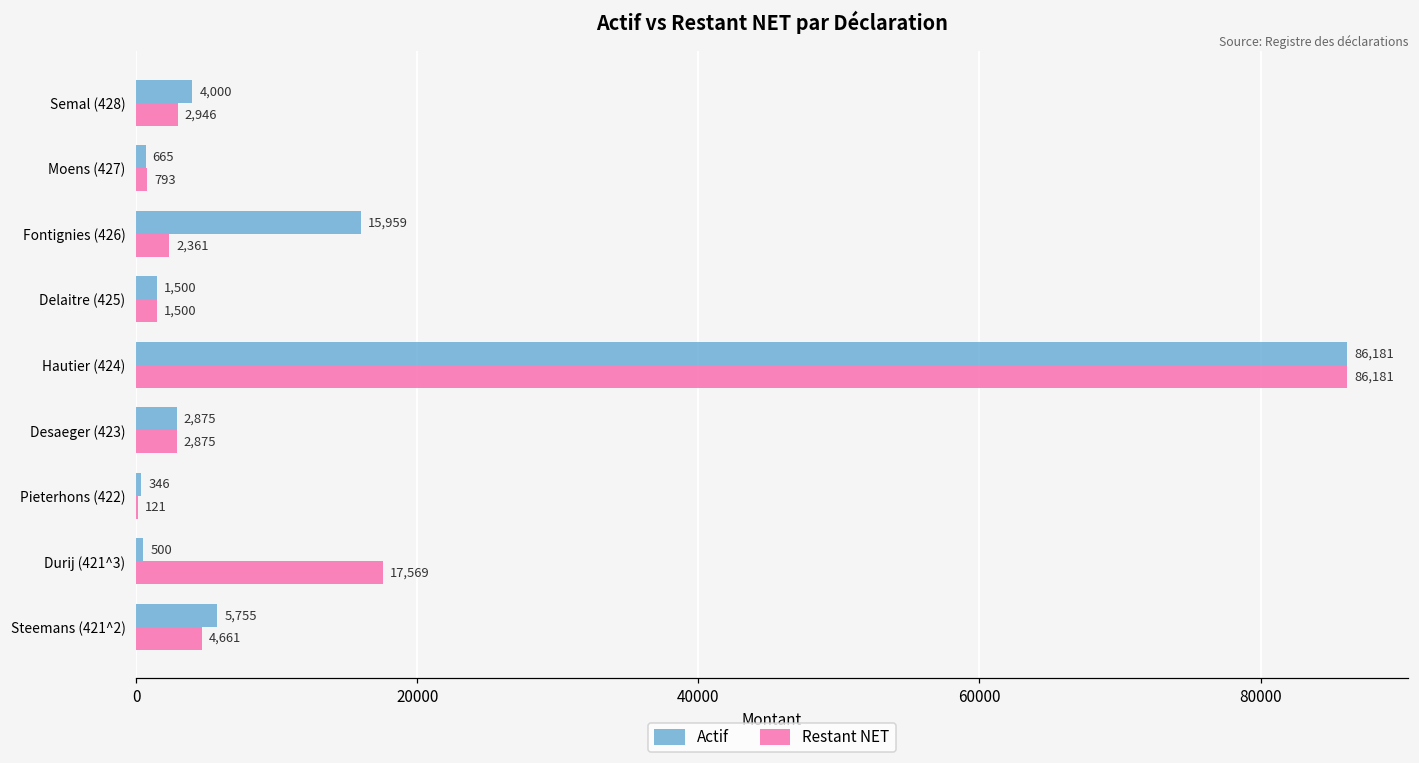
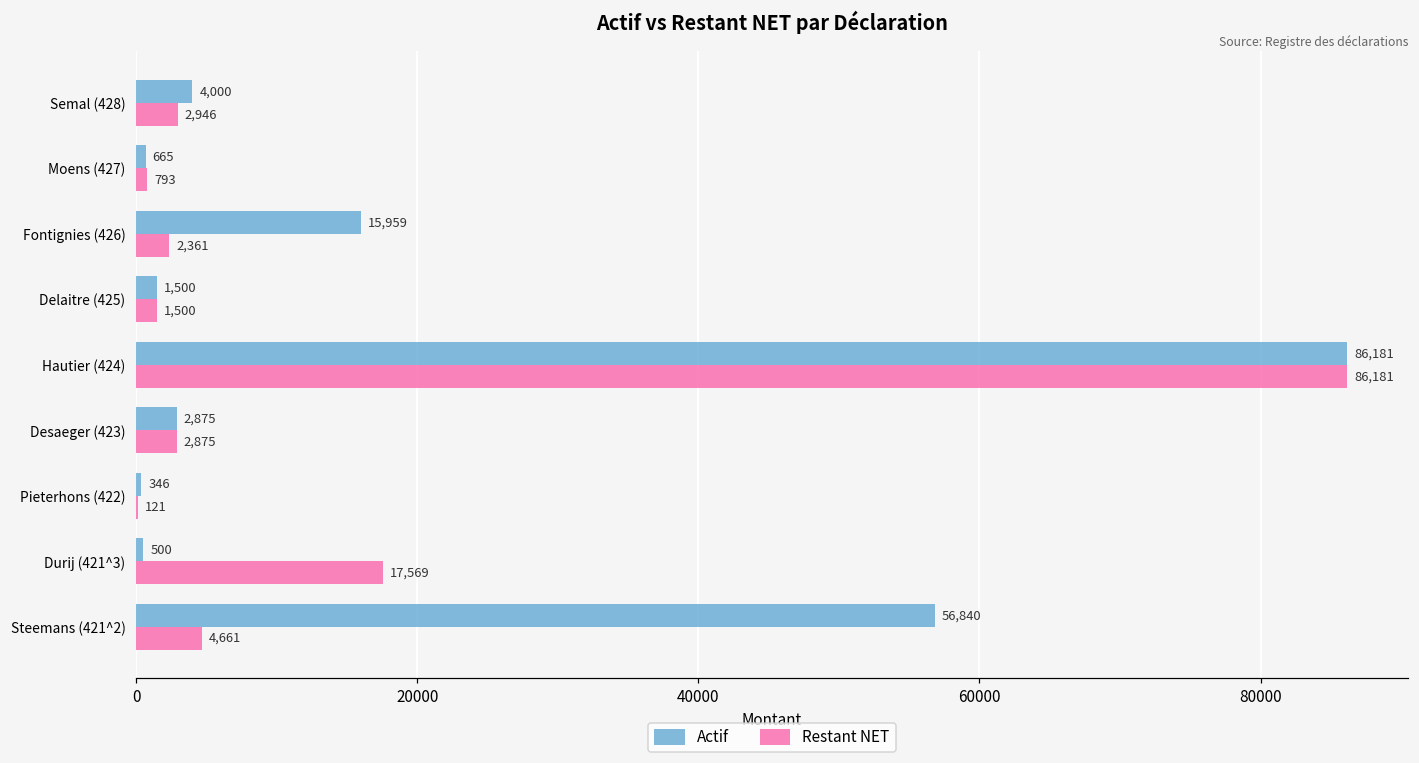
  {
    "Actif": {
      "Semal (428)": "4,000",
      "Moens (427)": "665",
      "Fontignies (426)": "15,959",
      "Delaitre (425)": "1,500",
      "Hautier (424)": "86,181",
      "Desaeger (423)": "2,875",
      "Pieterhons (422)": "346",
      "Durij (421^3)": "500",
-     "Steemans (421^2)": "5,755"
+     "Steemans (421^2)": "56,840"
    },
    "Restant NET": {
      "Semal (428)": "2,946",
      "Moens (427)": "793",
      "Fontignies (426)": "2,361",
      "Delaitre (425)": "1,500",
      "Hautier (424)": "86,181",
      "Desaeger (423)": "2,875",
      "Pieterhons (422)": "121",
      "Durij (421^3)": "17,569",
      "Steemans (421^2)": "4,661"
    }
  }
